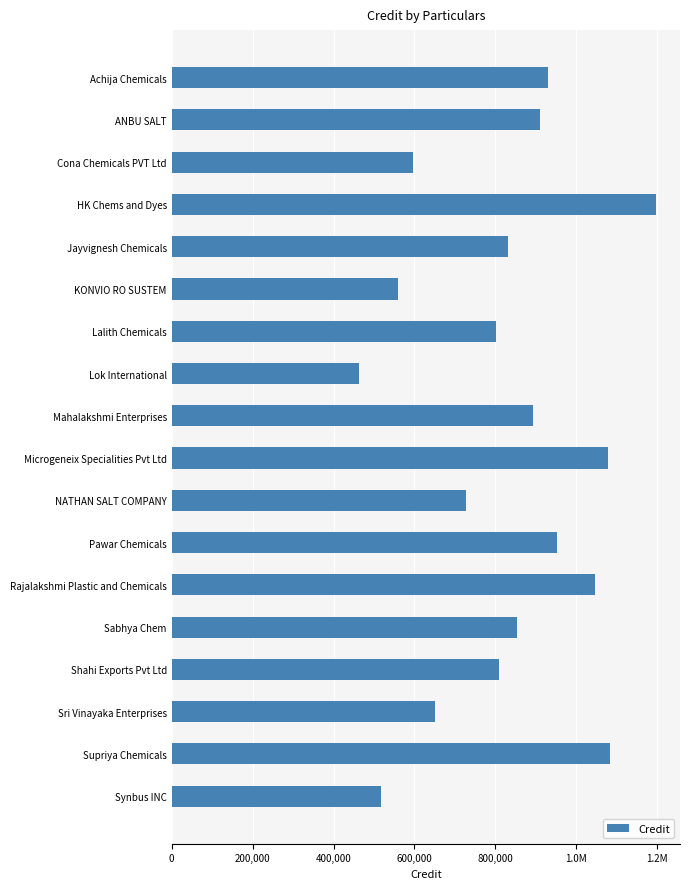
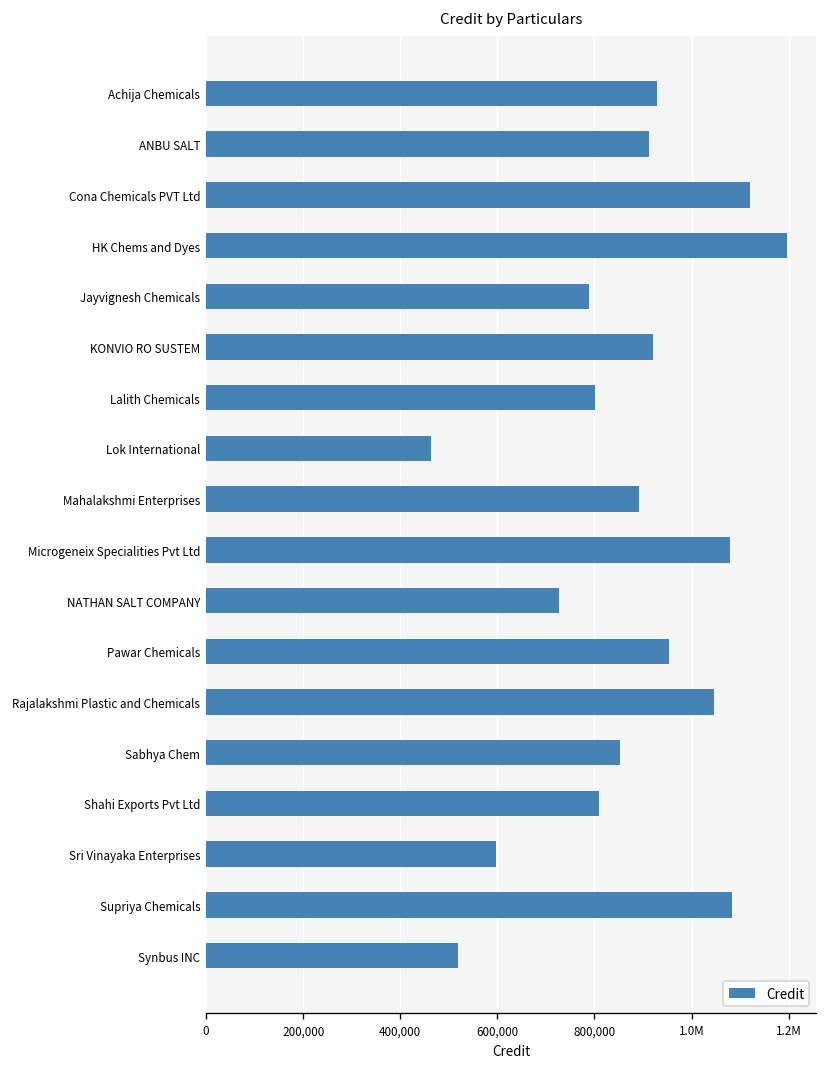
  {
    "Achija Chemicals": "930,000",
    "ANBU SALT": "910,000",
-   "Cona Chemicals PVT Ltd": "600,000",
+   "Cona Chemicals PVT Ltd": "1,120,000",
    "HK Chems and Dyes": "1,200,000",
-   "Jayvignesh Chemicals": "830,000",
-   "KONVIO RO SUSTEM": "560,000",
+   "Jayvignesh Chemicals": "790,000",
+   "KONVIO RO SUSTEM": "920,000",
    "Lalith Chemicals": "800,000",
    "Lok International": "460,000",
    "Mahalakshmi Enterprises": "890,000",
    "Microgeneix Specialities Pvt Ltd": "1,080,000",
    "NATHAN SALT COMPANY": "730,000",
    "Pawar Chemicals": "950,000",
    "Rajalakshmi Plastic and Chemicals": "1,050,000",
    "Sabhya Chem": "850,000",
    "Shahi Exports Pvt Ltd": "810,000",
-   "Sri Vinayaka Enterprises": "650,000",
+   "Sri Vinayaka Enterprises": "600,000",
    "Supriya Chemicals": "1,080,000",
    "Synbus INC": "520,000"
  }
